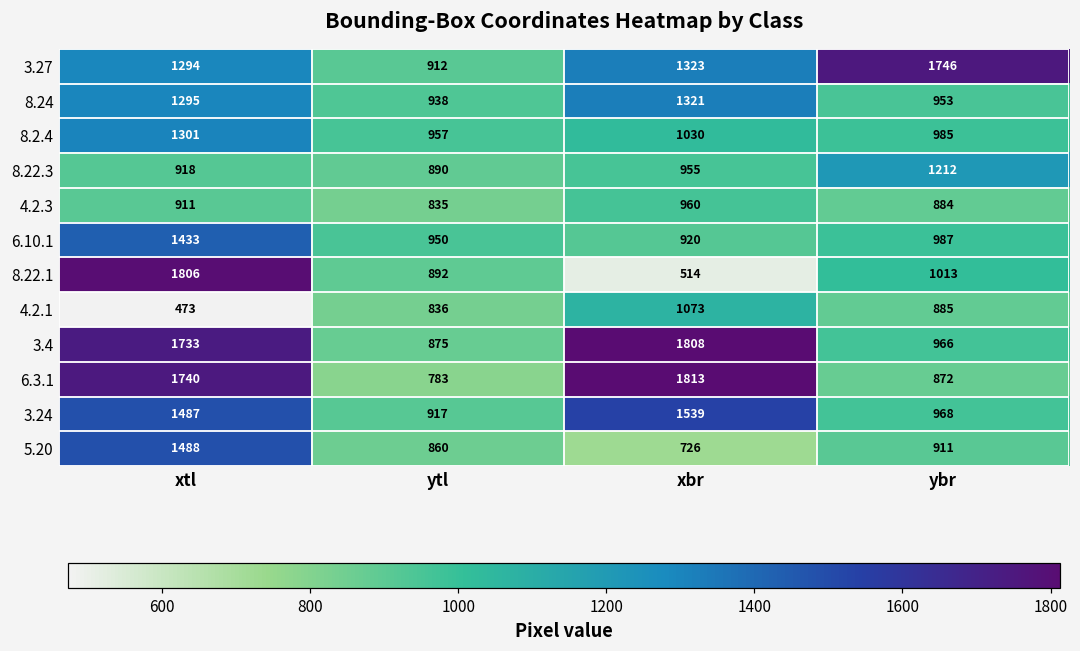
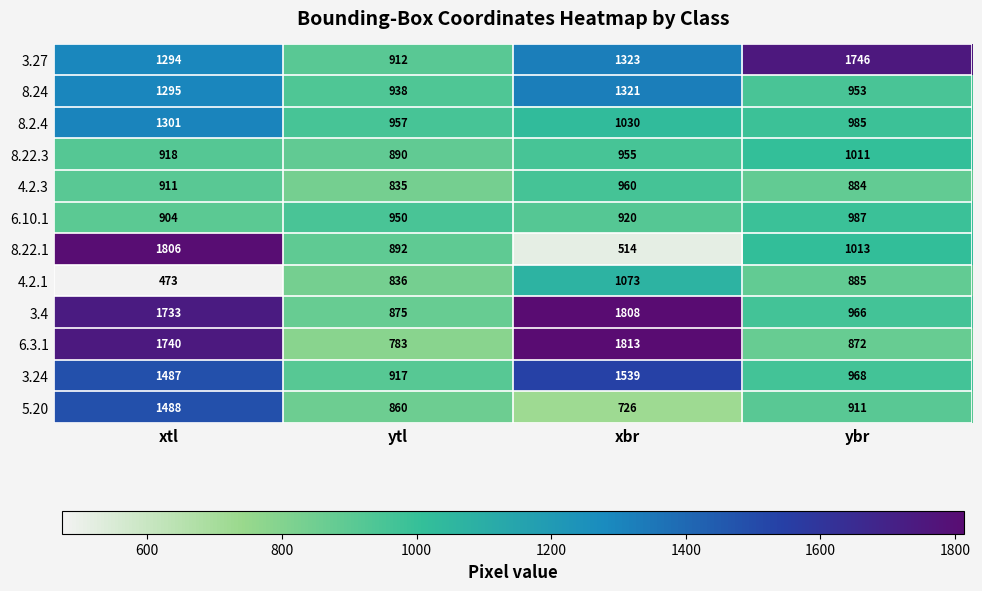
  {
    "3.27": {
      "xtl": 1294,
      "ytl": 912,
      "xbr": 1323,
      "ybr": 1746
    },
    "8.24": {
      "xtl": 1295,
      "ytl": 938,
      "xbr": 1321,
      "ybr": 953
    },
    "8.2.4": {
      "xtl": 1301,
      "ytl": 957,
      "xbr": 1030,
      "ybr": 985
    },
    "8.22.3": {
      "xtl": 918,
      "ytl": 890,
      "xbr": 955,
-     "ybr": 1212
+     "ybr": 1011
    },
    "4.2.3": {
      "xtl": 911,
      "ytl": 835,
      "xbr": 960,
      "ybr": 884
    },
    "6.10.1": {
-     "xtl": 1433,
+     "xtl": 904,
      "ytl": 950,
      "xbr": 920,
      "ybr": 987
    },
    "8.22.1": {
      "xtl": 1806,
      "ytl": 892,
      "xbr": 514,
      "ybr": 1013
    },
    "4.2.1": {
      "xtl": 473,
      "ytl": 836,
      "xbr": 1073,
      "ybr": 885
    },
    "3.4": {
      "xtl": 1733,
      "ytl": 875,
      "xbr": 1808,
      "ybr": 966
    },
    "6.3.1": {
      "xtl": 1740,
      "ytl": 783,
      "xbr": 1813,
      "ybr": 872
    },
    "3.24": {
      "xtl": 1487,
      "ytl": 917,
      "xbr": 1539,
      "ybr": 968
    },
    "5.20": {
      "xtl": 1488,
      "ytl": 860,
      "xbr": 726,
      "ybr": 911
    }
  }
